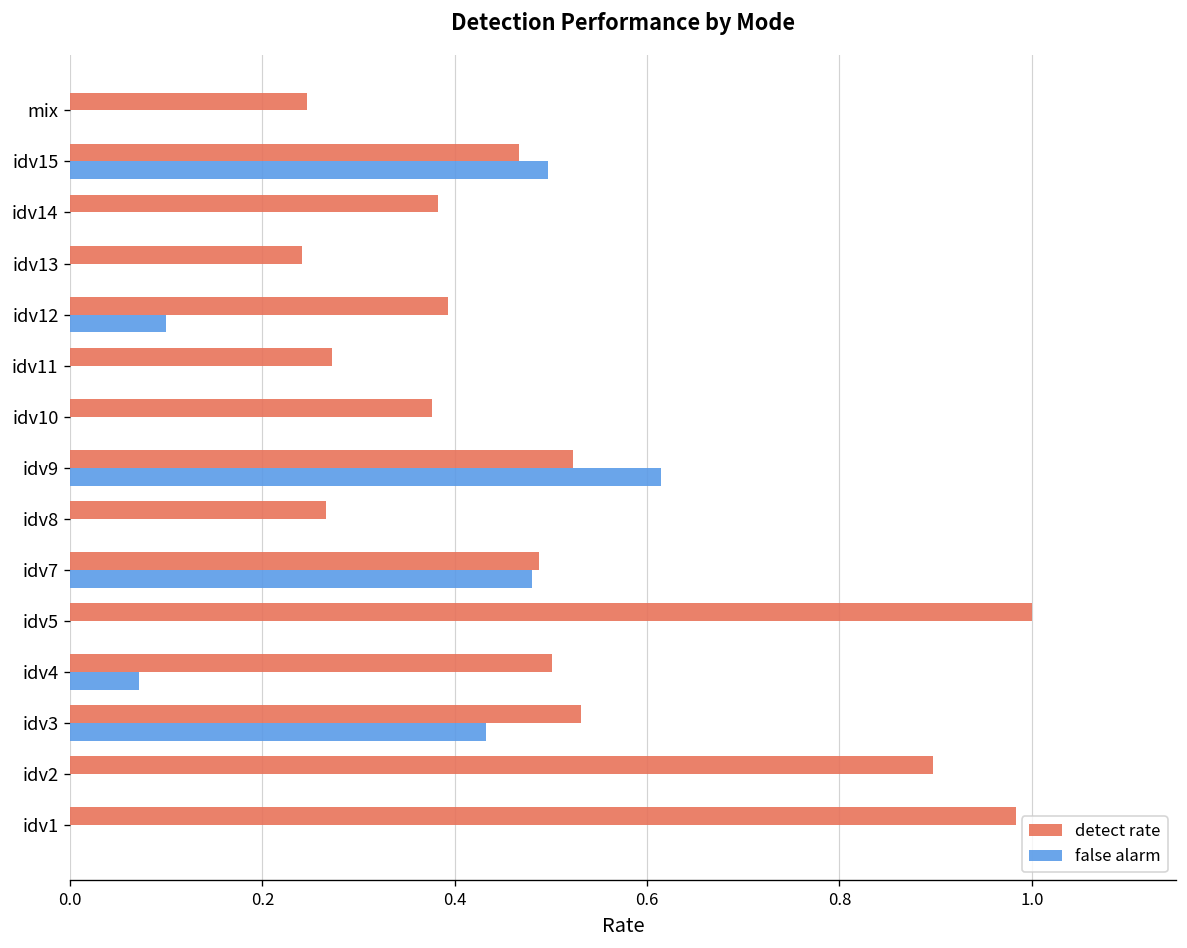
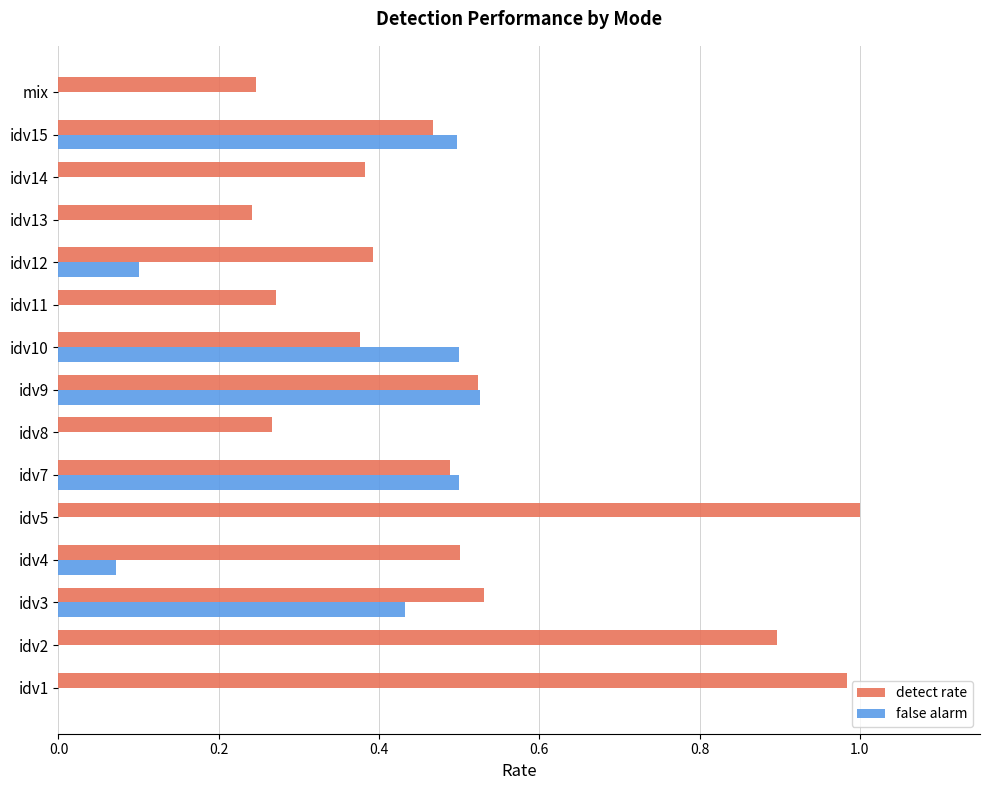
  {
    "detect rate": {
      "mix": 0.25,
      "idv15": 0.47,
      "idv14": 0.38,
      "idv13": 0.24,
      "idv12": 0.39,
      "idv11": 0.27,
      "idv10": 0.38,
      "idv9": 0.52,
      "idv8": 0.27,
      "idv7": 0.49,
      "idv5": 1.00,
      "idv4": 0.50,
      "idv3": 0.53,
      "idv2": 0.90,
      "idv1": 0.98
    },
    "false alarm": {
      "mix": 0.00,
      "idv15": 0.50,
      "idv14": 0.00,
      "idv13": 0.00,
      "idv12": 0.10,
      "idv11": 0.00,
-     "idv10": 0.0,
-     "idv9": 0.61,
+     "idv10": 0.5,
+     "idv9": 0.53,
      "idv8": 0.00,
-     "idv7": 0.48,
+     "idv7": 0.50,
      "idv5": 0.00,
      "idv4": 0.07,
      "idv3": 0.43,
      "idv2": 0.00,
      "idv1": 0.00
    }
  }
